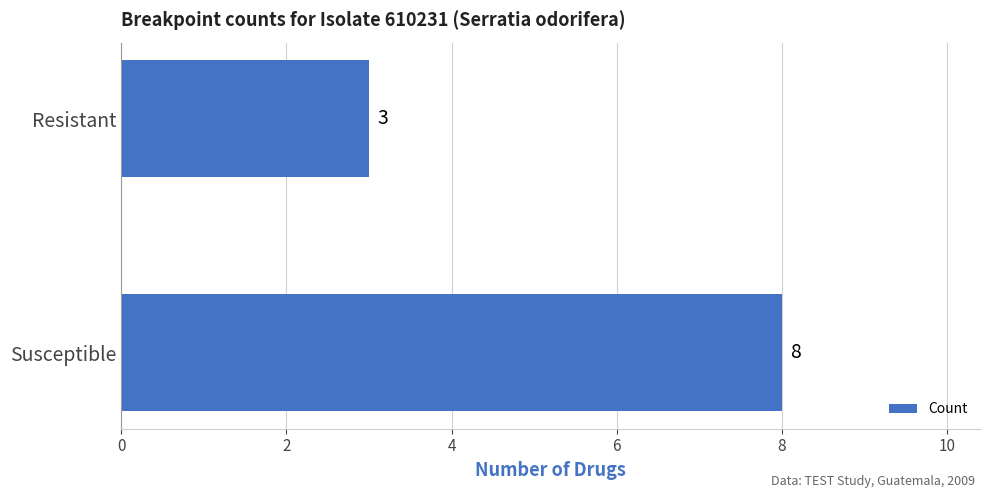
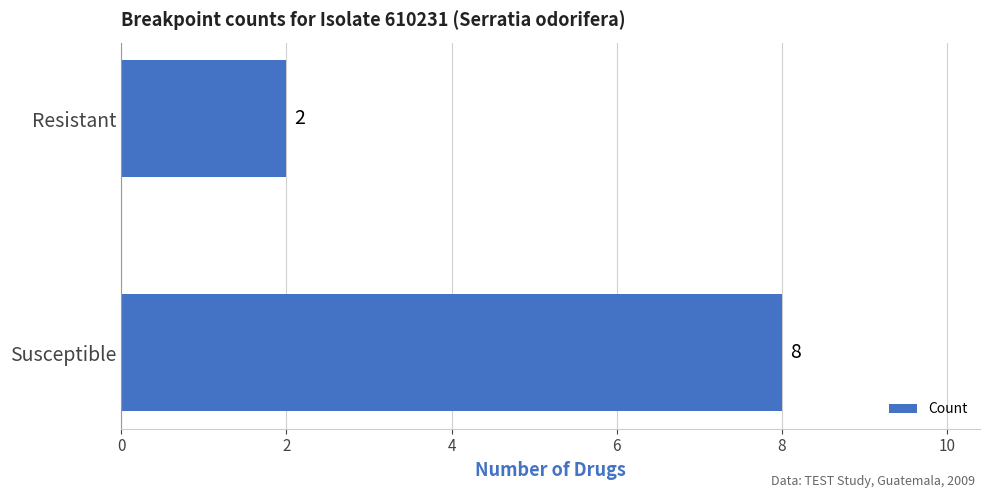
  {
-   "Resistant": 3,
+   "Resistant": 2,
    "Susceptible": 8
  }
